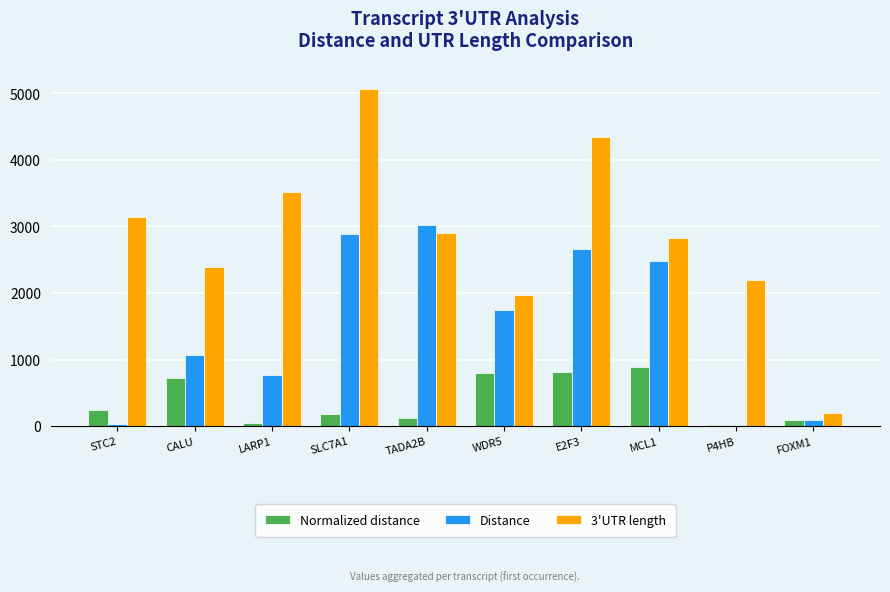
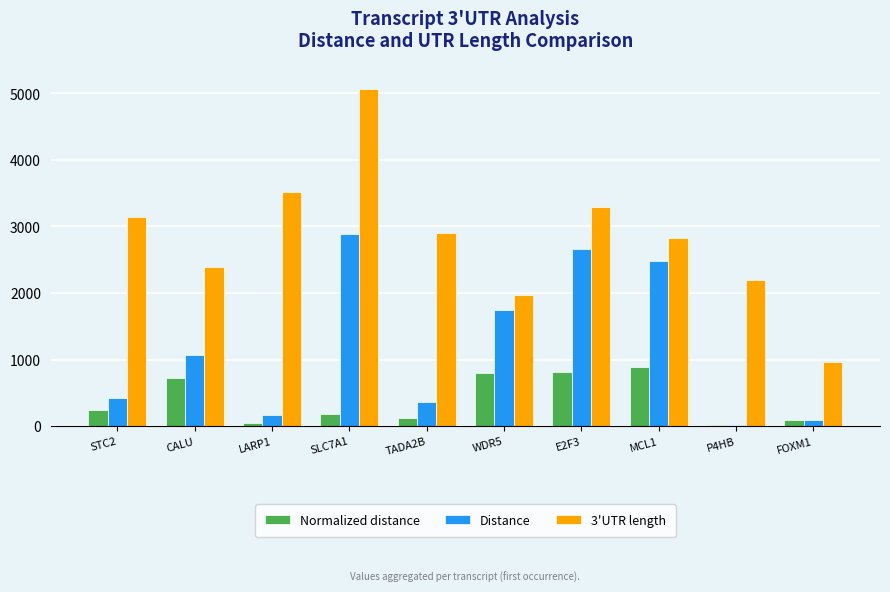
  {
    "Normalized distance": {
      "STC2": 200,
      "CALU": 700,
      "LARP1": 0,
      "SLC7A1": 200,
      "TADA2B": 100,
      "WDR5": 800,
      "E2F3": 800,
      "MCL1": 900,
      "FOXM1": 100
    },
    "Distance": {
-     "STC2": 0,
+     "STC2": 400,
      "CALU": 1100,
-     "LARP1": 800,
+     "LARP1": 200,
      "SLC7A1": 2900,
-     "TADA2B": 3000,
+     "TADA2B": 400,
      "WDR5": 1800,
      "E2F3": 2700,
      "MCL1": 2500,
      "FOXM1": 100
    },
    "3'UTR length": {
      "STC2": 3100,
      "CALU": 2400,
      "LARP1": 3500,
      "SLC7A1": 5100,
      "TADA2B": 2900,
      "WDR5": 2000,
-     "E2F3": 4300,
+     "E2F3": 3300,
      "MCL1": 2800,
      "P4HB": 2200,
-     "FOXM1": 200
+     "FOXM1": 1000
    }
  }
